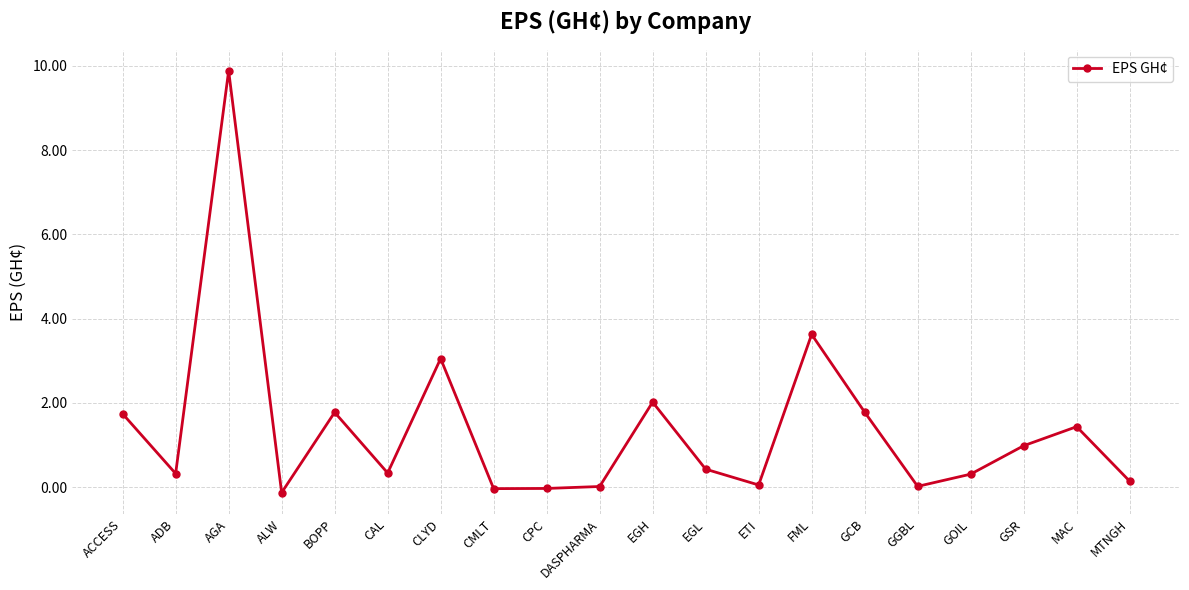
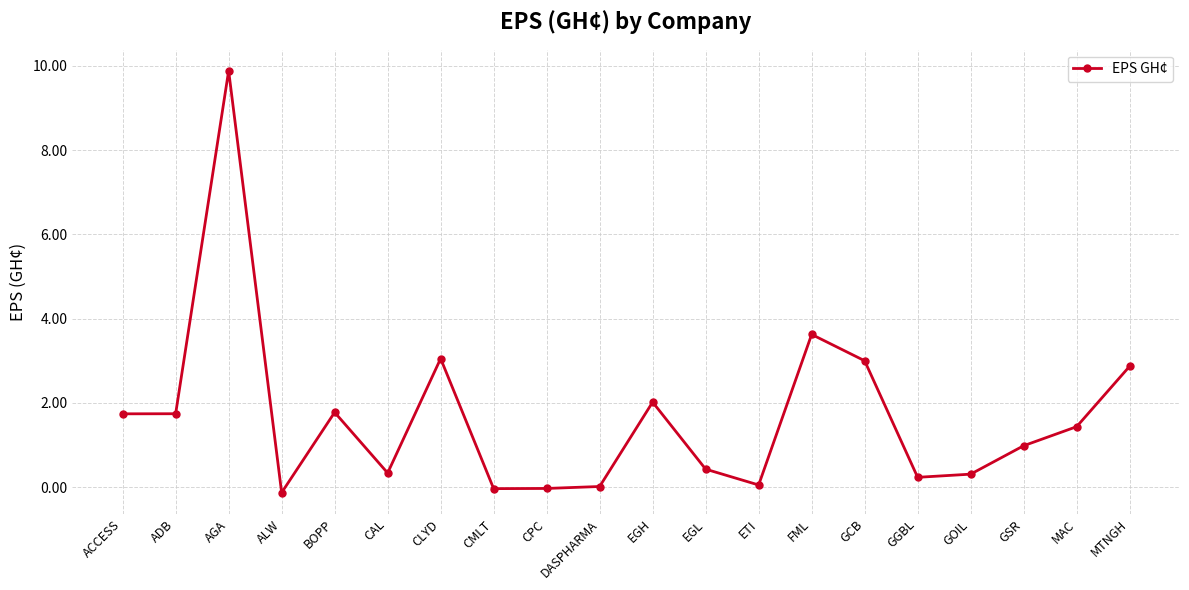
  {
    "ACCESS": 1.7,
-   "ADB": 0.3,
+   "ADB": 1.7,
    "AGA": 9.9,
    "ALW": -0.1,
    "BOPP": 1.8,
    "CAL": 0.3,
    "CLYD": 3.1,
    "CMLT": 0.0,
    "CPC": 0.0,
    "DASPHARMA": 0.0,
    "EGH": 2.0,
    "EGL": 0.4,
    "ETI": 0.1,
    "FML": 3.6,
-   "GCB": 1.8,
-   "GGBL": 0.0,
+   "GCB": 3.0,
+   "GGBL": 0.2,
    "GOIL": 0.3,
    "GSR": 1.0,
    "MAC": 1.4,
-   "MTNGH": 0.1
+   "MTNGH": 2.9
  }
